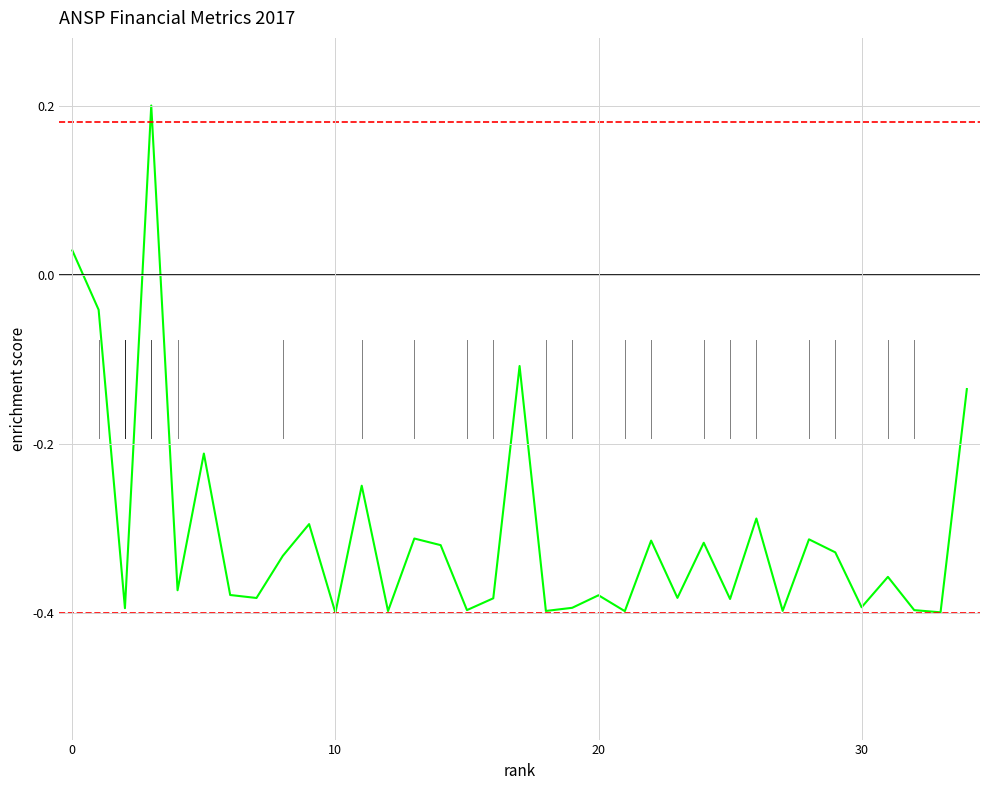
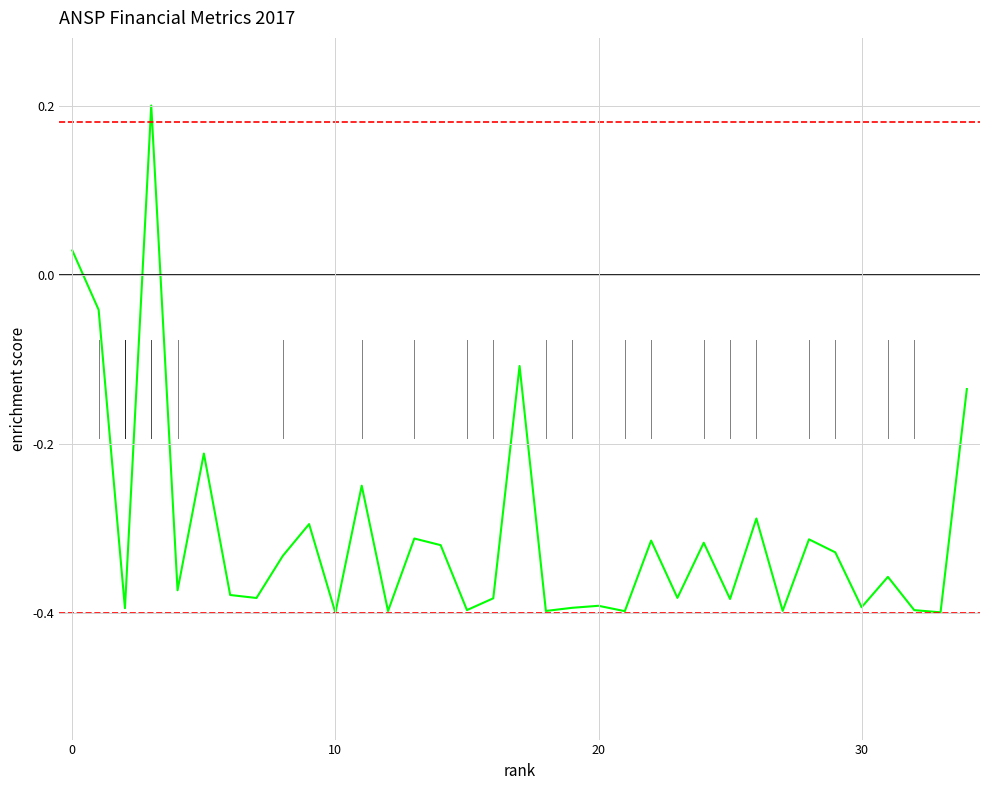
  {
    "0": 0.03,
    "10": -0.40,
-   "20": -0.38,
+   "20": -0.39,
    "30": -0.39
  }
